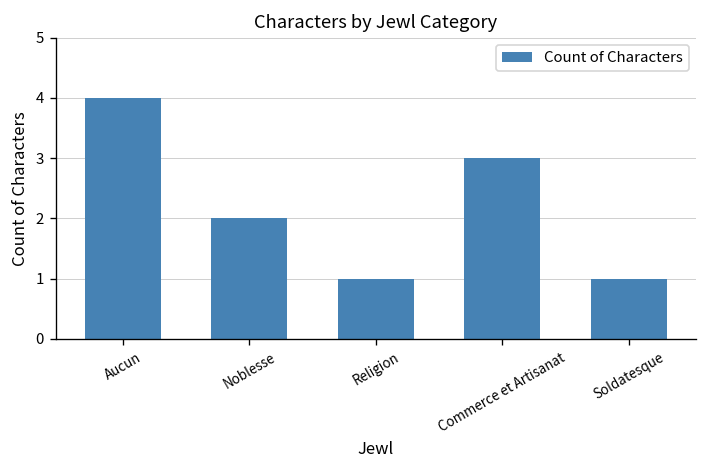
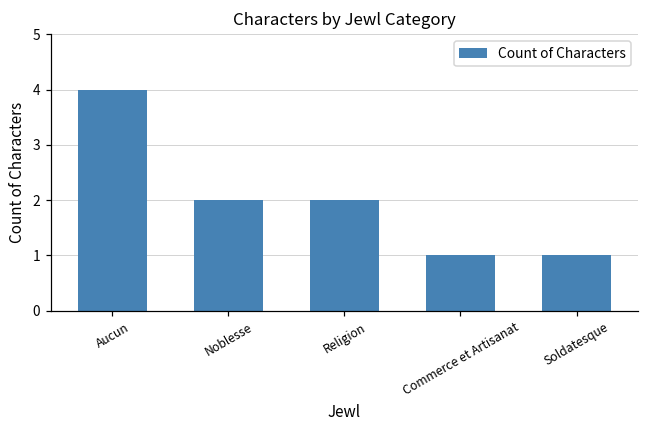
  {
    "Aucun": 4,
    "Noblesse": 2,
-   "Religion": 1,
-   "Commerce et Artisanat": 3,
+   "Religion": 2,
+   "Commerce et Artisanat": 1,
    "Soldatesque": 1
  }
